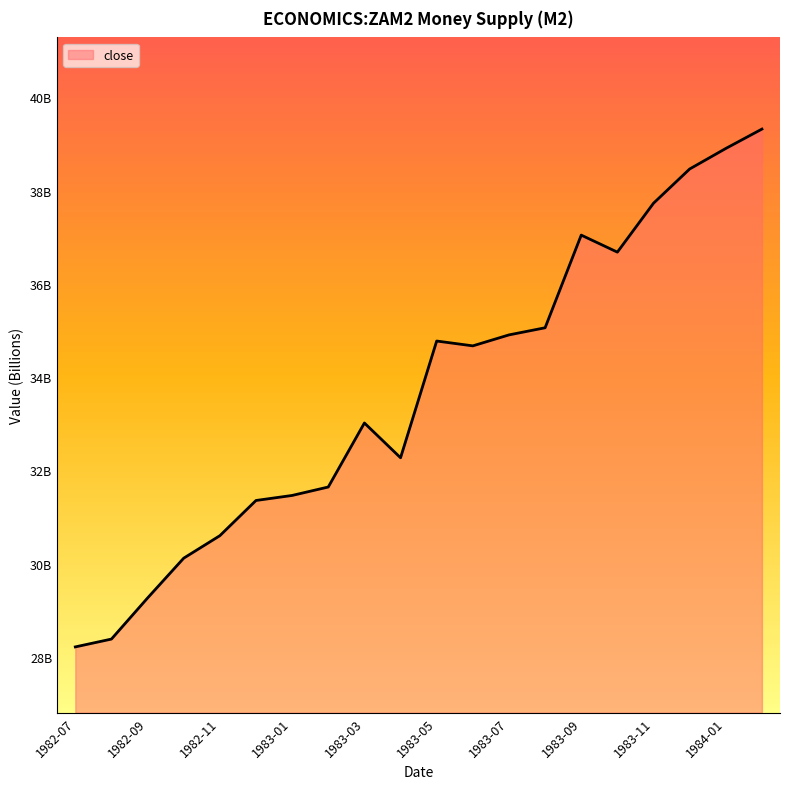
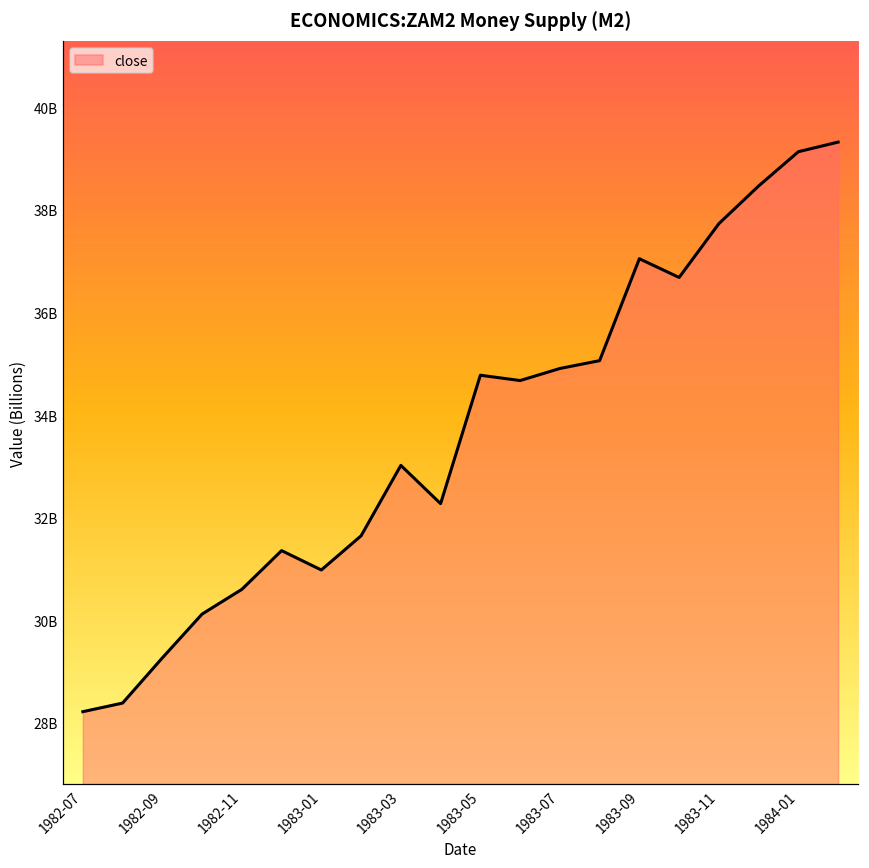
  {
    "1982-07": 28200000000,
    "1982-09": 29300000000,
    "1982-11": 30600000000,
-   "1983-01": 31500000000,
+   "1983-01": 31000000000,
    "1983-03": 33000000000,
    "1983-05": 34800000000,
    "1983-07": 34900000000,
    "1983-09": 37000000000,
    "1983-11": 37700000000,
-   "1984-01": 38900000000
+   "1984-01": 39100000000
  }
